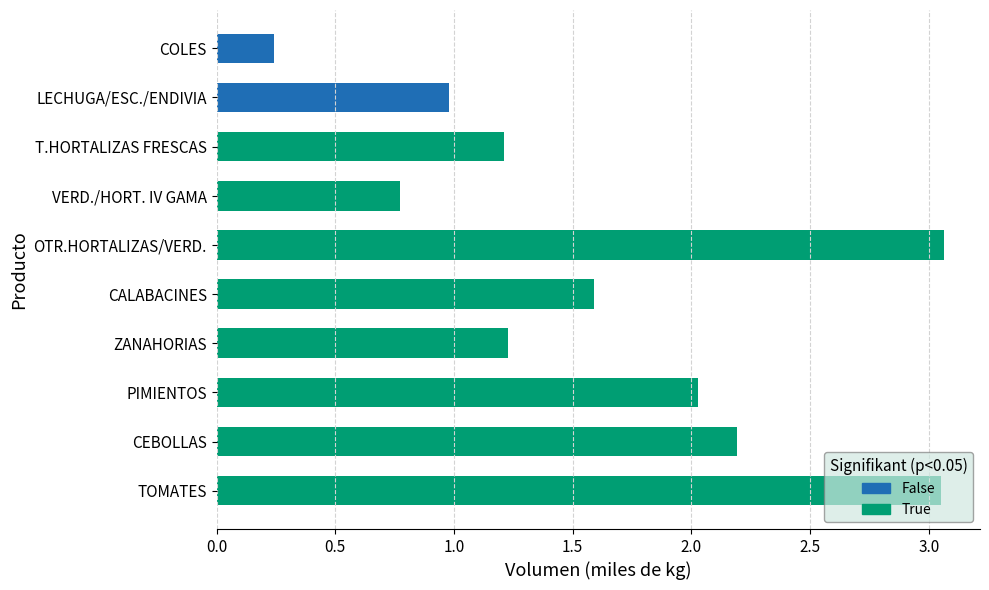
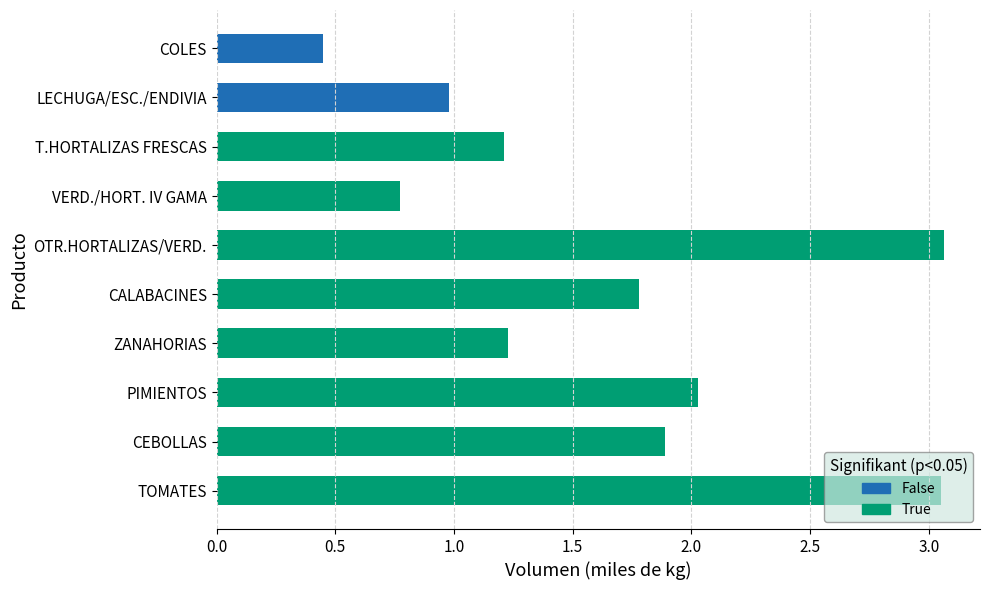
  {
    "True": {
      "T.HORTALIZAS FRESCAS": 1.21,
      "VERD./HORT. IV GAMA": 0.77,
      "OTR.HORTALIZAS/VERD.": 3.06,
-     "CALABACINES": 1.59,
+     "CALABACINES": 1.78,
      "ZANAHORIAS": 1.23,
      "PIMIENTOS": 2.03,
-     "CEBOLLAS": 2.19
+     "CEBOLLAS": 1.89
    },
    "False": {
-     "COLES": 0.24,
+     "COLES": 0.45,
      "LECHUGA/ESC./ENDIVIA": 0.98
    }
  }
